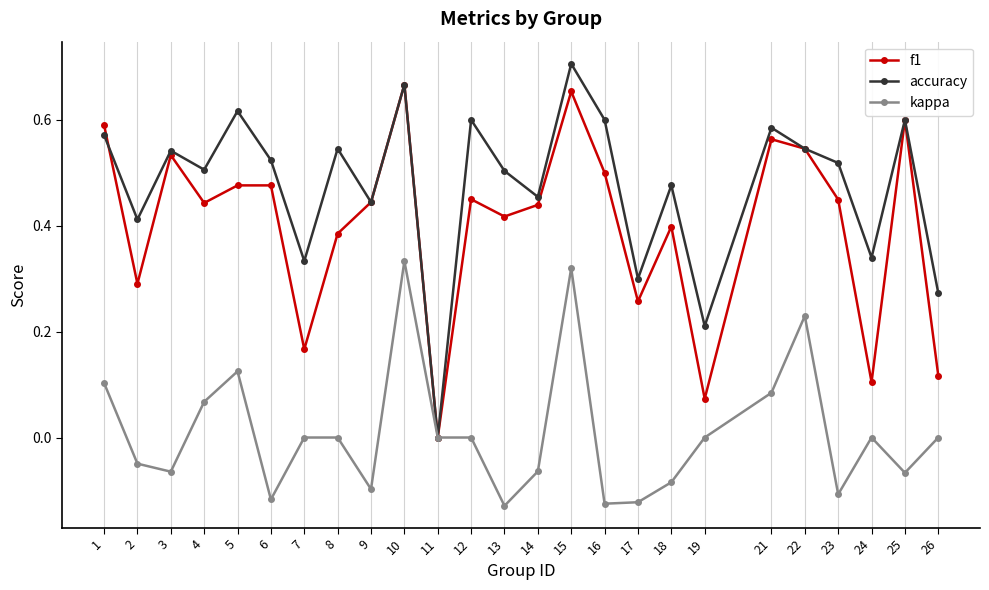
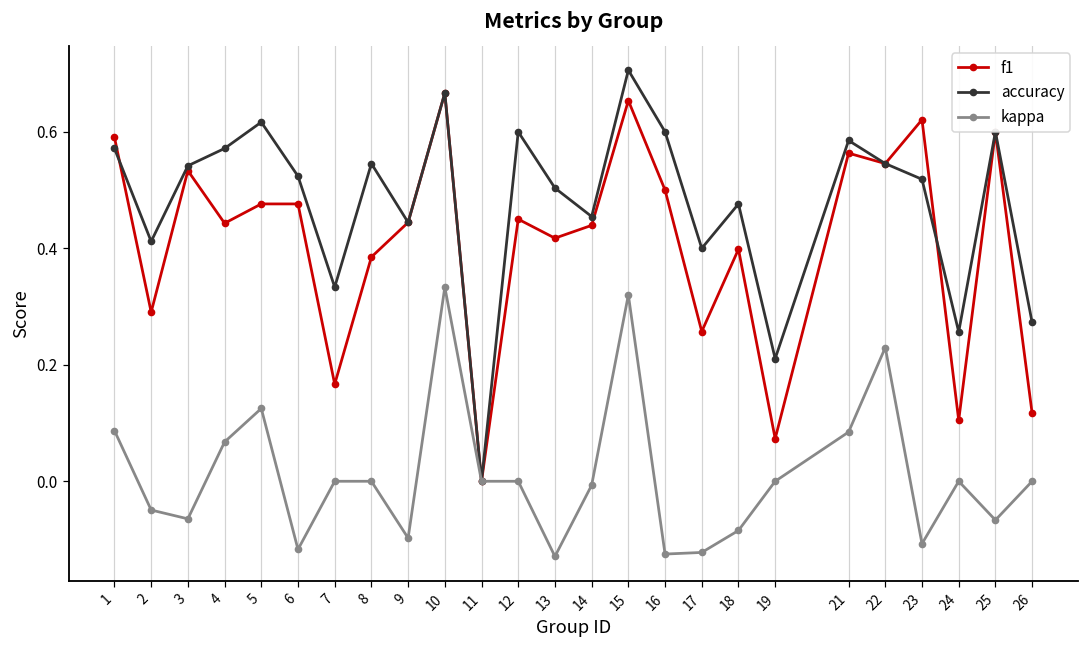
  {
    "f1": {
      "1": 0.59,
      "2": 0.29,
      "3": 0.53,
      "4": 0.44,
      "5": 0.48,
      "6": 0.48,
      "7": 0.17,
      "8": 0.39,
      "12": 0.45,
      "13": 0.42,
      "14": 0.44,
      "15": 0.65,
      "16": 0.50,
      "17": 0.26,
      "18": 0.40,
      "19": 0.07,
      "21": 0.56,
-     "23": 0.45,
+     "23": 0.62,
      "24": 0.10,
      "26": 0.12
    },
    "accuracy": {
      "1": 0.57,
      "2": 0.41,
      "3": 0.54,
-     "4": 0.51,
+     "4": 0.57,
      "5": 0.62,
      "6": 0.52,
      "7": 0.33,
      "8": 0.55,
      "12": 0.60,
      "13": 0.50,
      "14": 0.45,
      "15": 0.71,
      "16": 0.60,
-     "17": 0.3,
+     "17": 0.4,
      "18": 0.48,
      "19": 0.21,
      "21": 0.59,
      "23": 0.52,
-     "24": 0.34,
+     "24": 0.26,
      "26": 0.27
    },
    "kappa": {
-     "1": 0.10,
+     "1": 0.09,
      "2": -0.05,
      "3": -0.06,
      "4": 0.07,
      "5": 0.13,
      "6": -0.12,
      "7": 0.00,
      "8": 0.00,
      "9": -0.10,
      "10": 0.33,
      "12": 0.00,
      "13": -0.13,
-     "14": -0.06,
+     "14": -0.01,
      "15": 0.32,
      "16": -0.12,
      "17": -0.12,
      "18": -0.08,
      "19": 0.00,
      "21": 0.08,
      "22": 0.23,
      "23": -0.11,
      "24": 0.00,
      "25": -0.07,
      "26": 0.00
    }
  }
